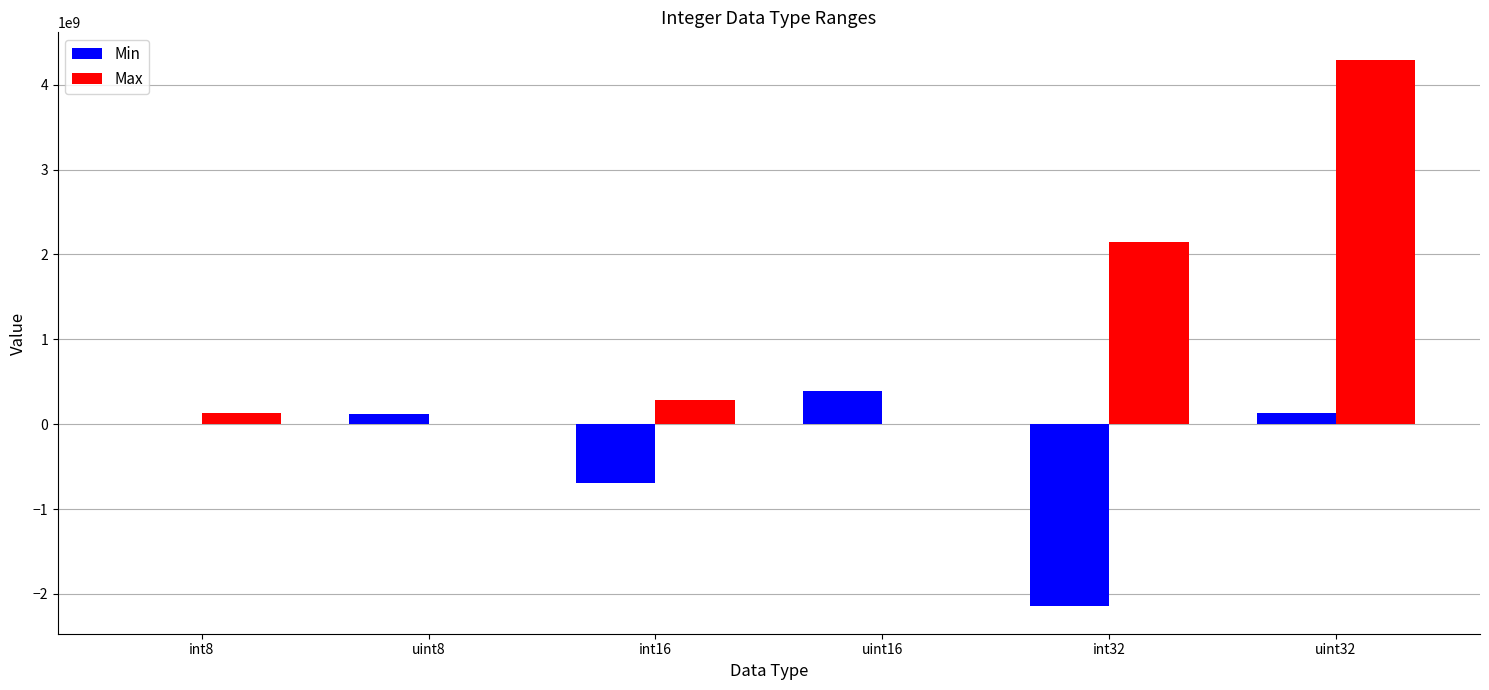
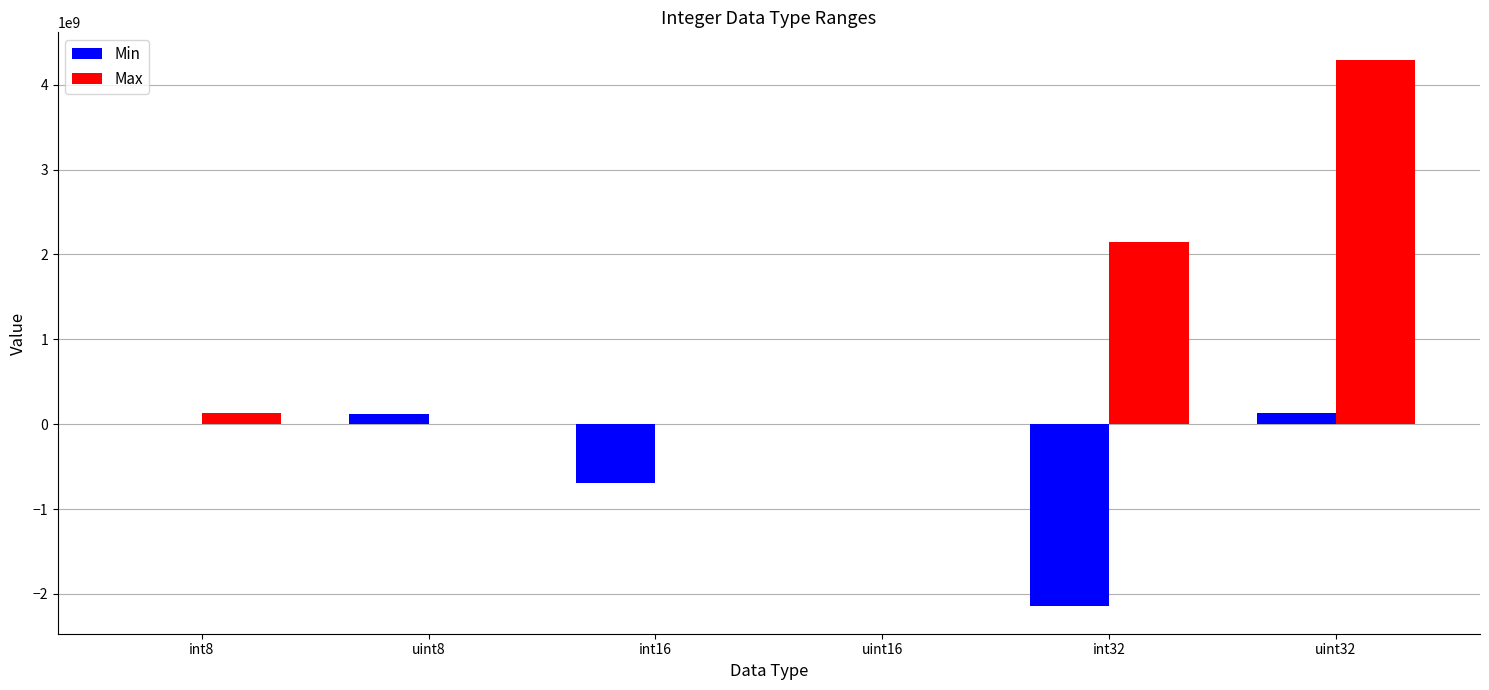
  {
    "Min": {
      "uint8": 100000000,
      "int16": -700000000,
-     "uint16": 400000000,
+     "uint16": 0,
      "int32": -2100000000,
      "uint32": 100000000
    },
    "Max": {
      "int8": 100000000,
-     "int16": 300000000,
+     "int16": 0,
      "int32": 2100000000,
      "uint32": 4300000000
    }
  }
